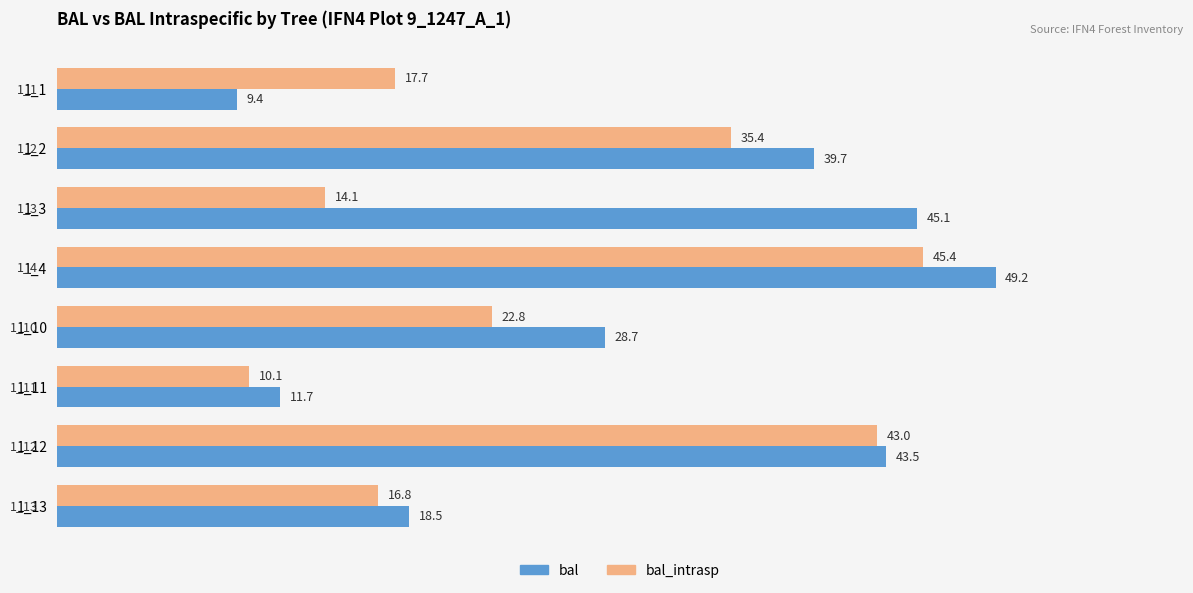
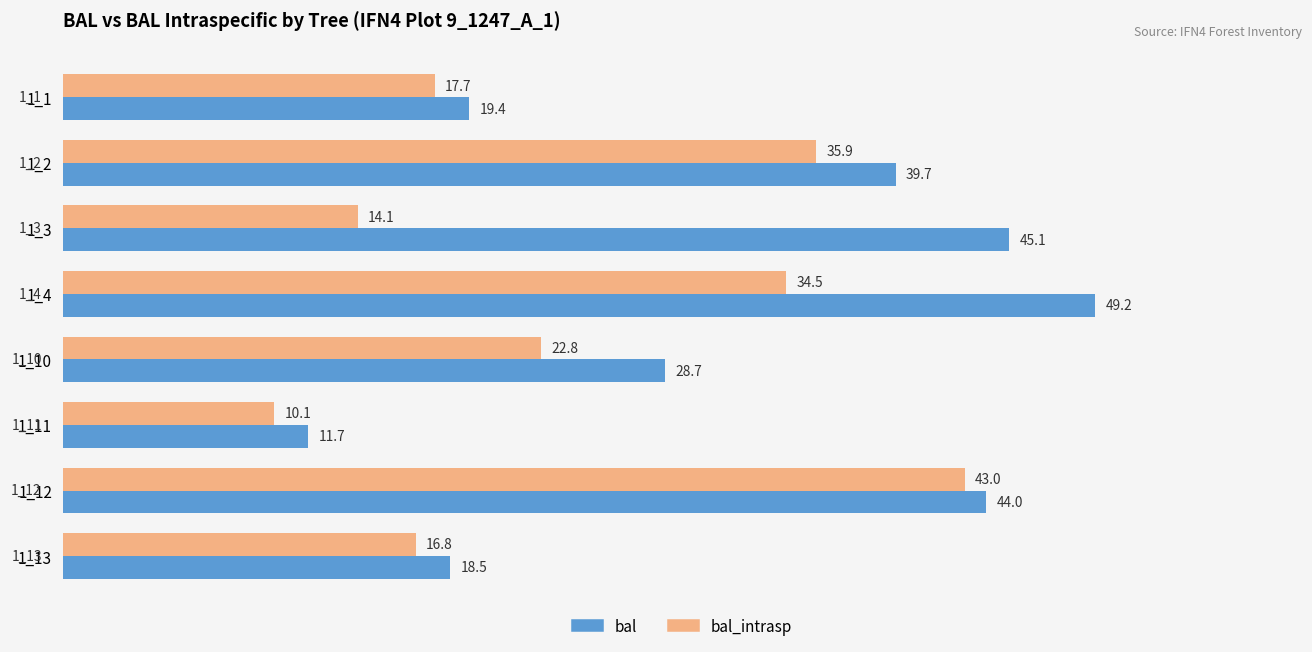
  {
    "bal": {
-     "1_1": 9.4,
+     "1_1": 19.4,
      "1_2": 39.7,
      "1_3": 45.1,
      "1_4": 49.2,
      "1_10": 28.7,
      "1_11": 11.7,
-     "1_12": 43.5,
+     "1_12": 44.0,
      "1_13": 18.5
    },
    "bal_intrasp": {
      "1_1": 17.7,
-     "1_2": 35.4,
+     "1_2": 35.9,
      "1_3": 14.1,
-     "1_4": 45.4,
+     "1_4": 34.5,
      "1_10": 22.8,
      "1_11": 10.1,
      "1_12": 43.0,
      "1_13": 16.8
    }
  }
